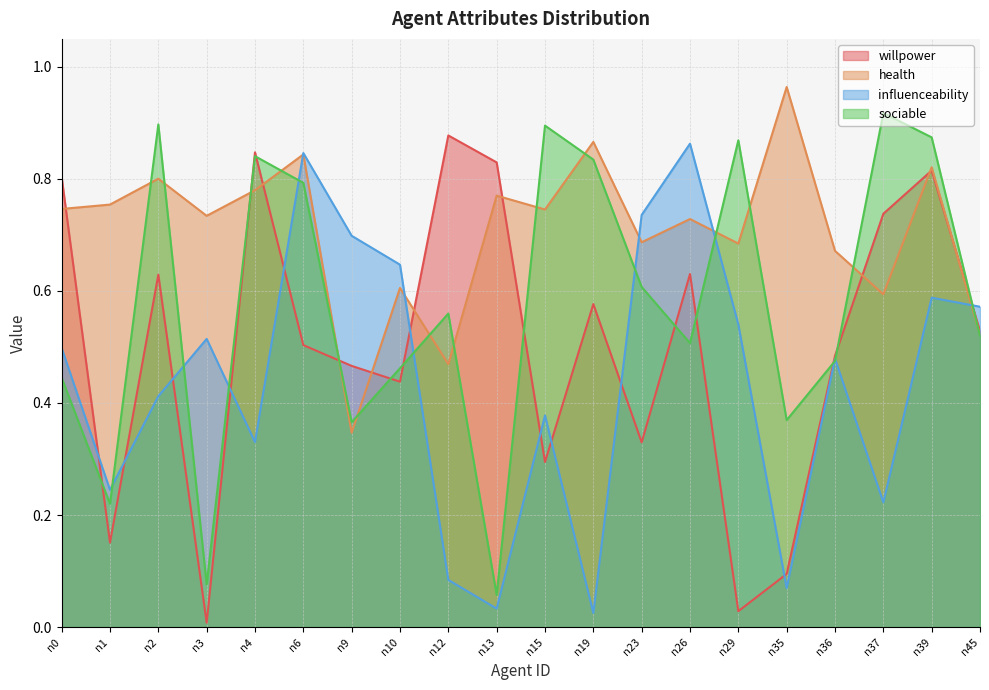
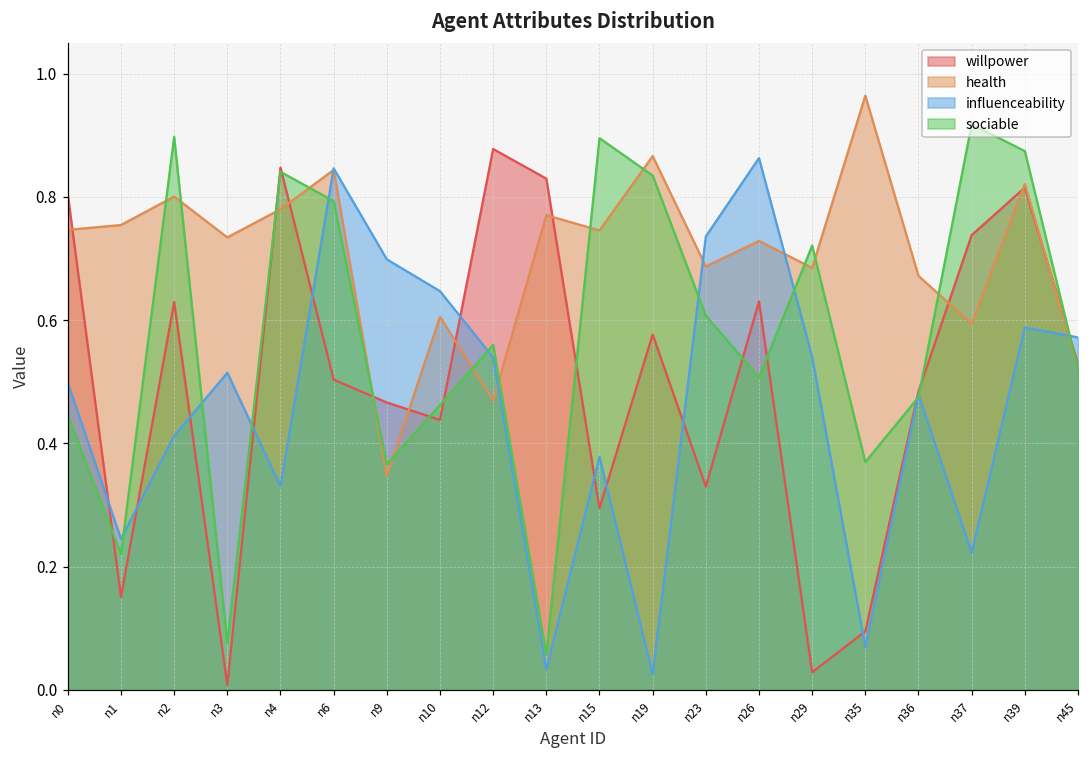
  {
    "influenceability": {
      "n0": 0.50,
      "n1": 0.24,
      "n2": 0.41,
      "n3": 0.51,
      "n4": 0.33,
      "n9": 0.70,
      "n10": 0.65,
-     "n12": 0.08,
+     "n12": 0.54,
      "n13": 0.03,
      "n15": 0.38,
      "n19": 0.03,
      "n23": 0.74,
      "n26": 0.86,
      "n29": 0.54,
      "n35": 0.07,
      "n37": 0.22,
      "n39": 0.59,
      "n45": 0.57
    },
    "sociable": {
      "n0": 0.45,
      "n1": 0.22,
      "n2": 0.90,
      "n3": 0.08,
      "n4": 0.84,
      "n6": 0.79,
      "n9": 0.37,
      "n10": 0.46,
      "n12": 0.56,
      "n13": 0.06,
      "n15": 0.90,
      "n19": 0.83,
      "n23": 0.61,
      "n26": 0.51,
-     "n29": 0.87,
+     "n29": 0.72,
      "n35": 0.37,
      "n39": 0.87
    }
  }
